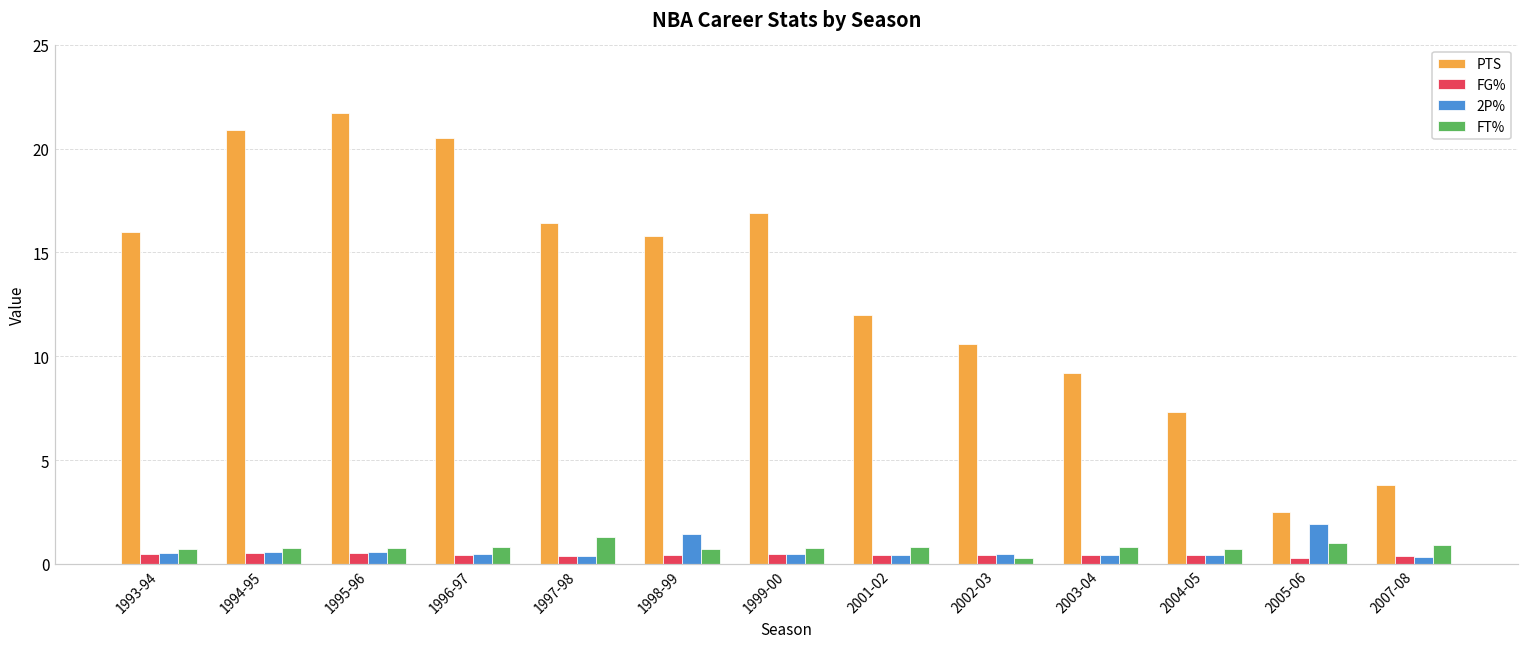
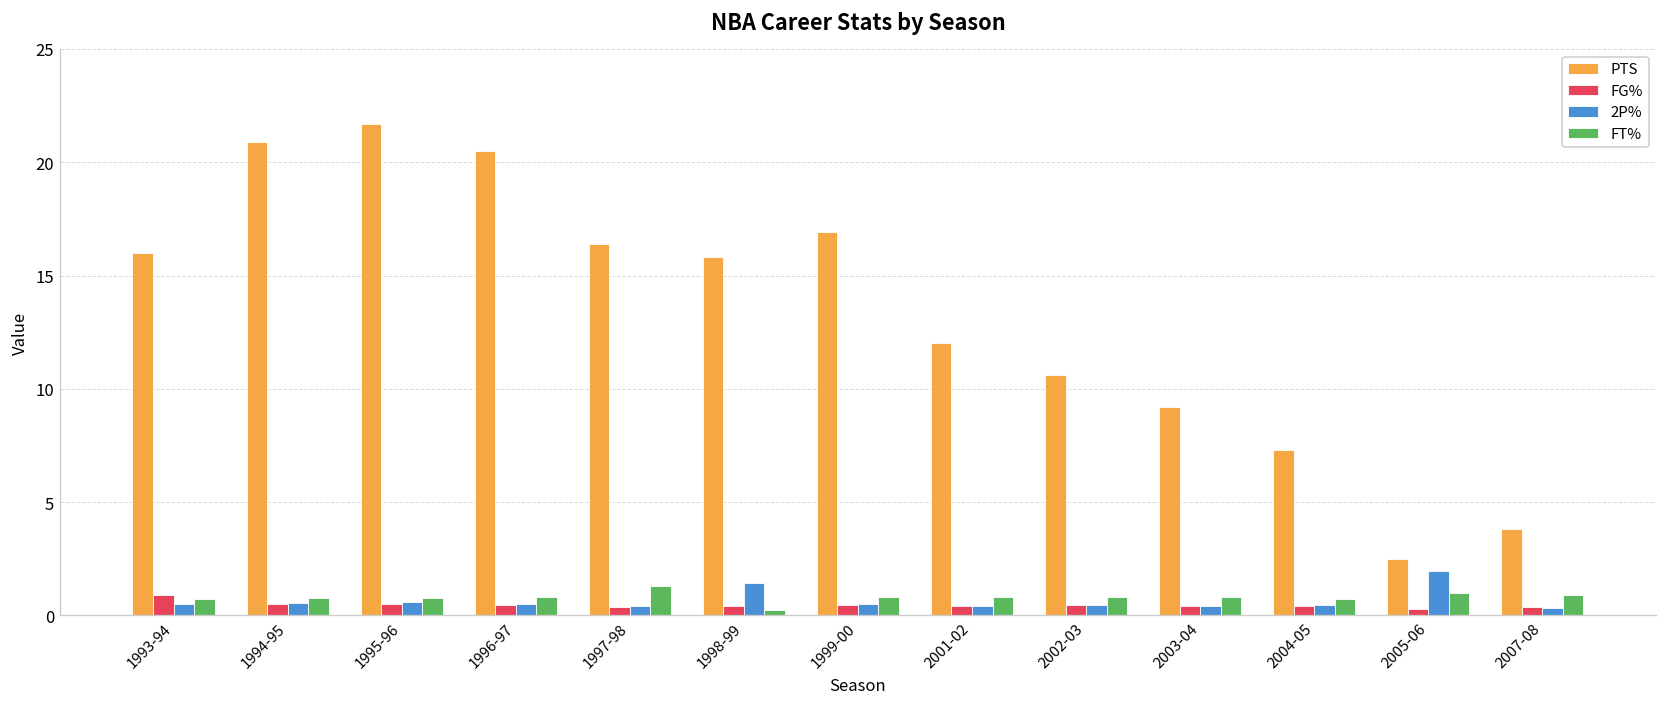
  {
    "PTS": {
      "1993-94": 16.0,
      "1994-95": 20.9,
      "1995-96": 21.7,
      "1996-97": 20.5,
      "1997-98": 16.4,
      "1998-99": 15.8,
      "1999-00": 16.9,
      "2001-02": 12.0,
      "2002-03": 10.6,
      "2003-04": 9.2,
      "2004-05": 7.3,
      "2005-06": 2.5,
      "2007-08": 3.8
    },
    "FG%": {
-     "1993-94": 0.5,
+     "1993-94": 0.9,
      "1994-95": 0.5,
      "1995-96": 0.5,
      "1996-97": 0.4,
      "1997-98": 0.4,
      "1998-99": 0.4,
      "1999-00": 0.5,
      "2001-02": 0.4,
      "2002-03": 0.4,
      "2003-04": 0.4,
      "2004-05": 0.4,
      "2005-06": 0.3,
      "2007-08": 0.4
    },
    "2P%": {
      "1993-94": 0.5,
      "1994-95": 0.6,
      "1995-96": 0.6,
      "1996-97": 0.5,
      "1997-98": 0.4,
      "1998-99": 1.4,
      "1999-00": 0.5,
      "2001-02": 0.4,
      "2002-03": 0.5,
      "2003-04": 0.4,
      "2004-05": 0.5,
      "2005-06": 1.9,
      "2007-08": 0.3
    },
    "FT%": {
      "1993-94": 0.7,
      "1994-95": 0.8,
      "1995-96": 0.8,
      "1996-97": 0.8,
      "1997-98": 1.3,
-     "1998-99": 0.7,
+     "1998-99": 0.2,
      "1999-00": 0.8,
      "2001-02": 0.8,
-     "2002-03": 0.3,
+     "2002-03": 0.8,
      "2003-04": 0.8,
      "2004-05": 0.7,
      "2005-06": 1.0,
      "2007-08": 0.9
    }
  }
